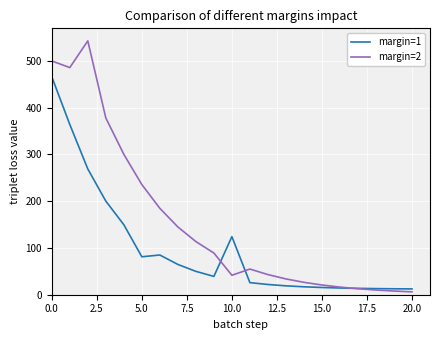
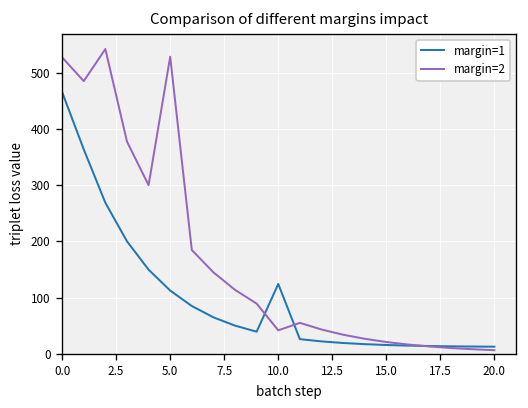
  {
    "margin=1": {
      "0.0": 470,
-     "5.0": 80,
+     "5.0": 110,
      "10.0": 120,
      "20.0": 10
    },
    "margin=2": {
-     "0.0": 500,
-     "5.0": 240,
+     "0.0": 530,
+     "5.0": 530,
      "10.0": 40,
      "20.0": 10
    }
  }
